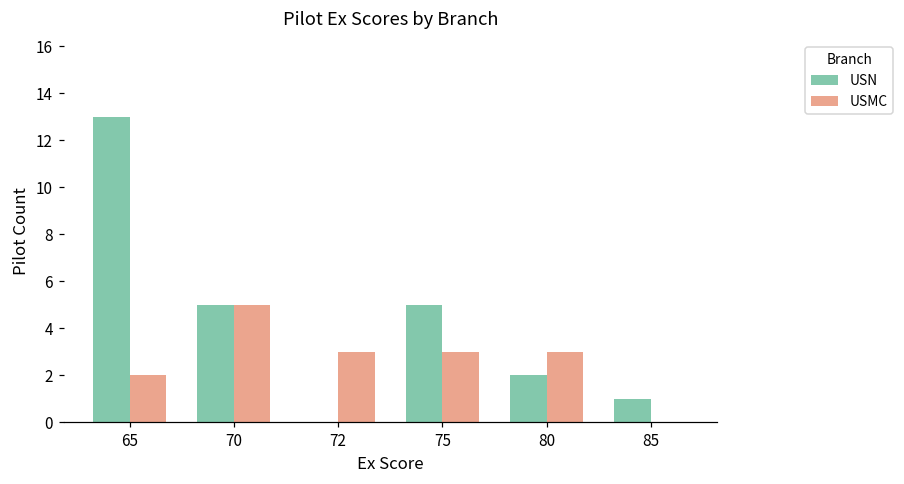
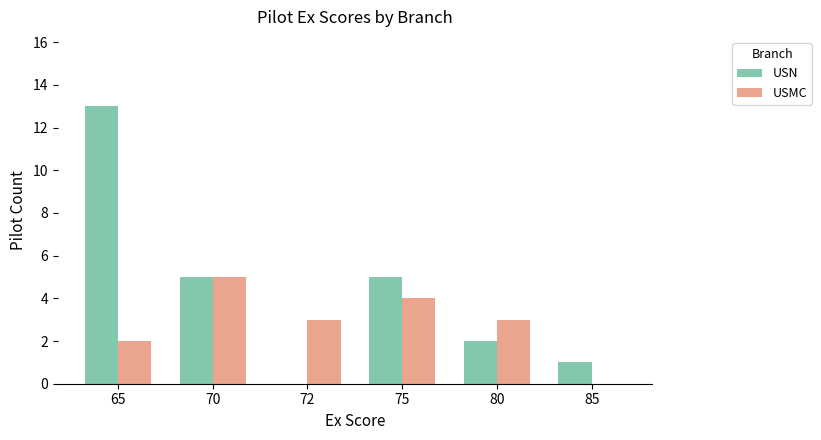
  {
    "USN": {
      "65": 13,
      "70": 5,
      "72": 0,
      "75": 5,
      "80": 2,
      "85": 1
    },
    "USMC": {
      "65": 2,
      "70": 5,
      "72": 3,
-     "75": 3,
+     "75": 4,
      "80": 3,
      "85": 0
    }
  }
